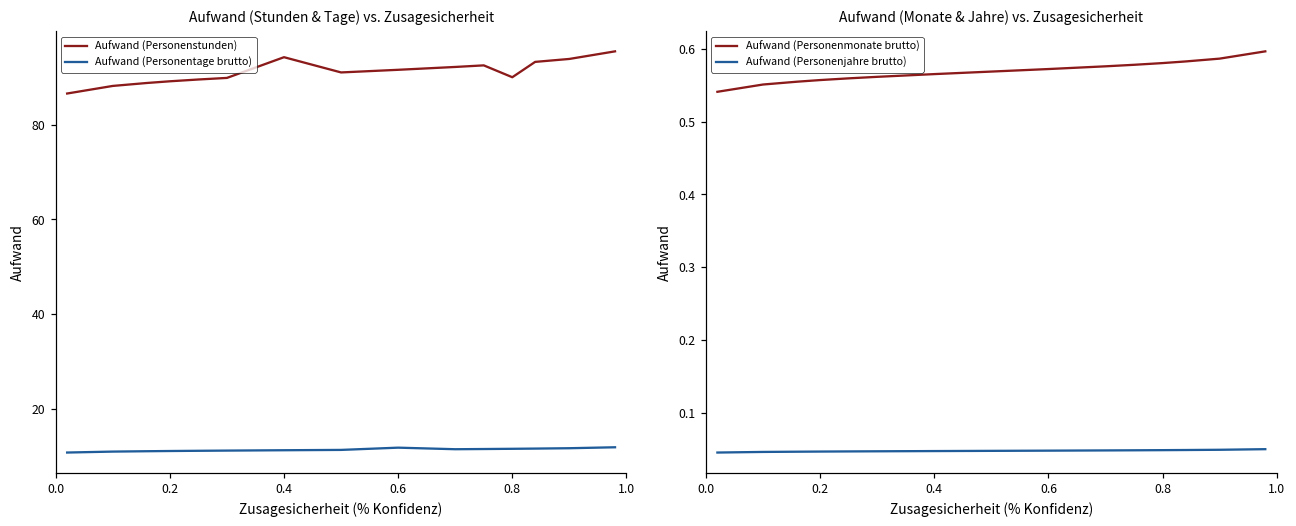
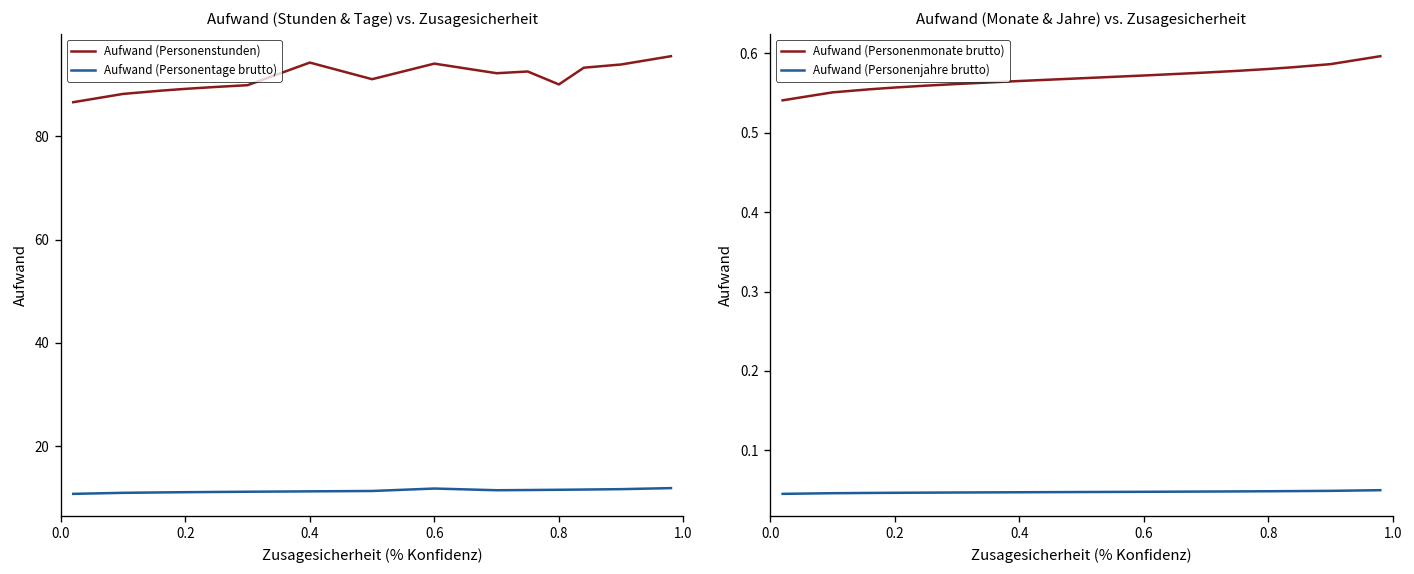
  {
    "Aufwand (Stunden & Tage) vs. Zusagesicherheit": {
      "Aufwand (Personenstunden)": {
        "0.2": 89,
        "0.4": 94,
-       "0.6": 92,
+       "0.6": 94,
        "0.8": 90
      },
      "Aufwand (Personentage brutto)": {
        "0.2": 11,
        "0.4": 11,
        "0.6": 12,
        "0.8": 12
      }
    },
    "Aufwand (Monate & Jahre) vs. Zusagesicherheit": {
      "Aufwand (Personenmonate brutto)": {
        "0.2": 0.56,
        "0.4": 0.57,
        "0.6": 0.57,
        "0.8": 0.58
      },
      "Aufwand (Personenjahre brutto)": {
        "0.2": 0.05,
        "0.4": 0.05,
        "0.6": 0.05,
        "0.8": 0.05
      }
    }
  }
